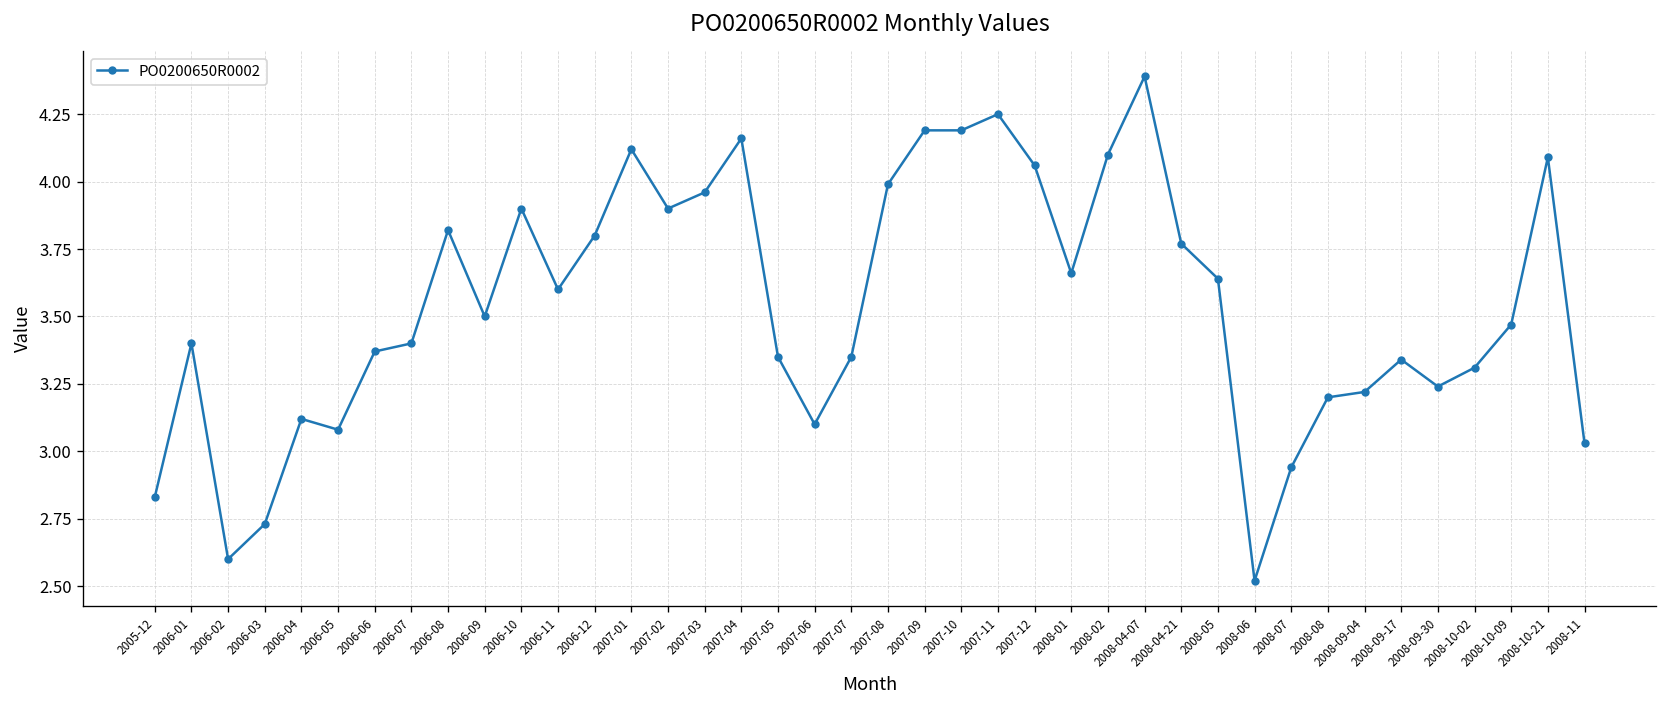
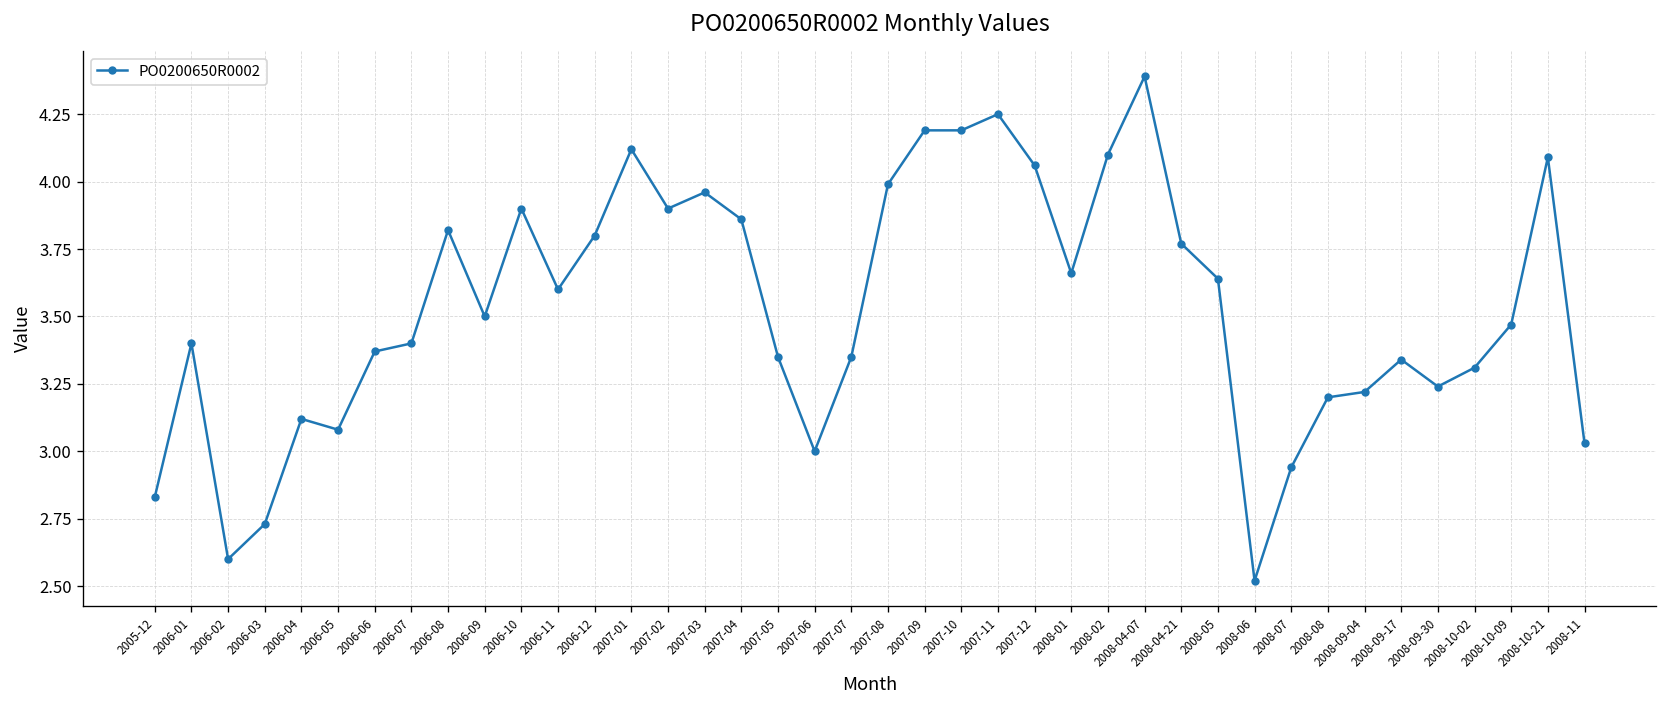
  {
    "2005-12": 2.83,
    "2006-01": 3.40,
    "2006-02": 2.60,
    "2006-03": 2.73,
    "2006-04": 3.12,
    "2006-05": 3.08,
    "2006-06": 3.37,
    "2006-07": 3.40,
    "2006-08": 3.82,
    "2006-09": 3.50,
    "2006-10": 3.90,
    "2006-11": 3.60,
    "2006-12": 3.80,
    "2007-01": 4.12,
    "2007-02": 3.90,
    "2007-03": 3.96,
-   "2007-04": 4.16,
+   "2007-04": 3.86,
    "2007-05": 3.35,
-   "2007-06": 3.1,
+   "2007-06": 3.0,
    "2007-07": 3.35,
    "2007-08": 3.99,
    "2007-09": 4.19,
    "2007-10": 4.19,
    "2007-11": 4.25,
    "2007-12": 4.06,
    "2008-01": 3.66,
    "2008-02": 4.10,
    "2008-04-07": 4.39,
    "2008-04-21": 3.77,
    "2008-05": 3.64,
    "2008-06": 2.52,
    "2008-07": 2.94,
    "2008-08": 3.20,
    "2008-09-04": 3.22,
    "2008-09-17": 3.34,
    "2008-09-30": 3.24,
    "2008-10-02": 3.31,
    "2008-10-09": 3.47,
    "2008-10-21": 4.09,
    "2008-11": 3.03
  }
